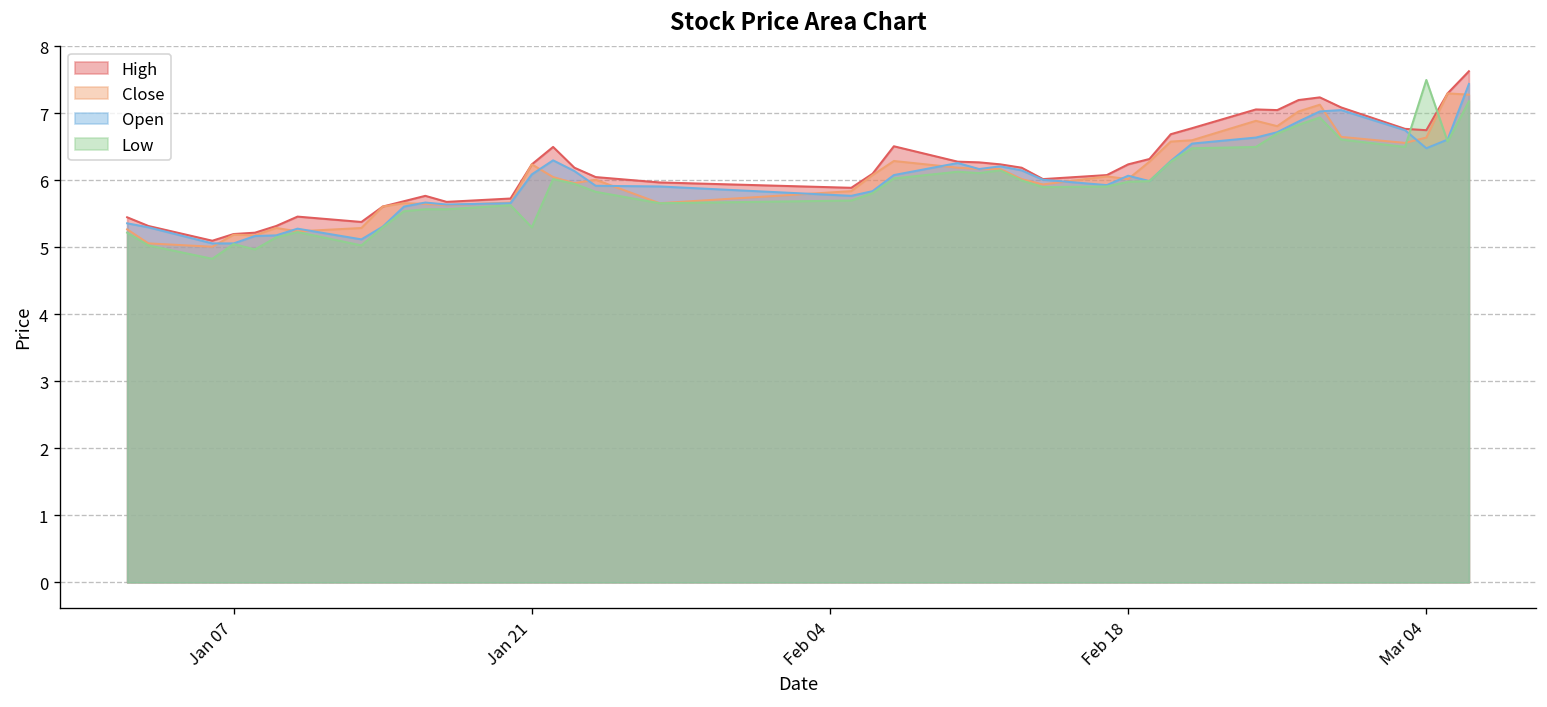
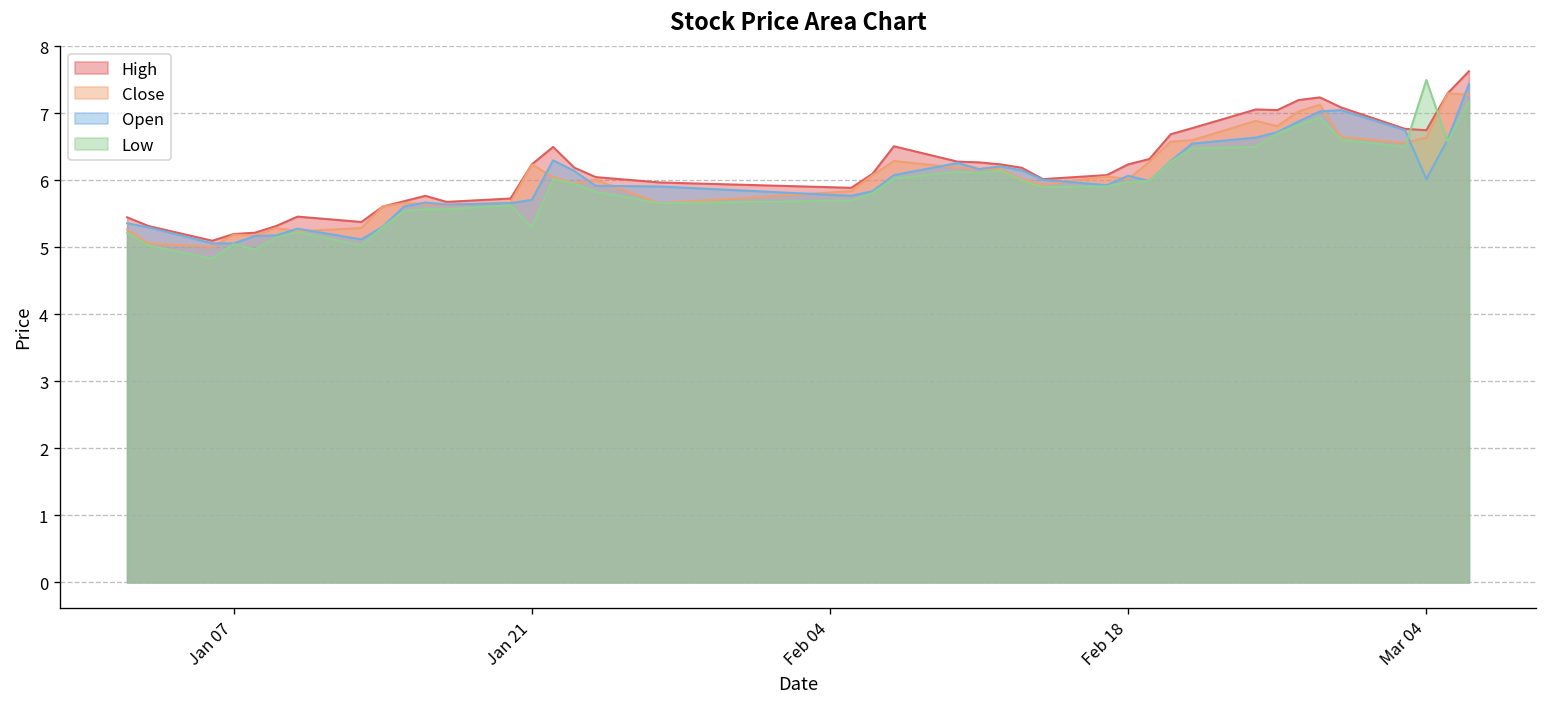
  {
    "Open": {
-     "Jan 21": 6.1,
+     "Jan 21": 5.7,
      "Feb 18": 6.1,
-     "Mar 04": 6.5
+     "Mar 04": 6.0
    },
    "Low": {
      "Jan 21": 5.3,
      "Mar 04": 7.5
    }
  }
